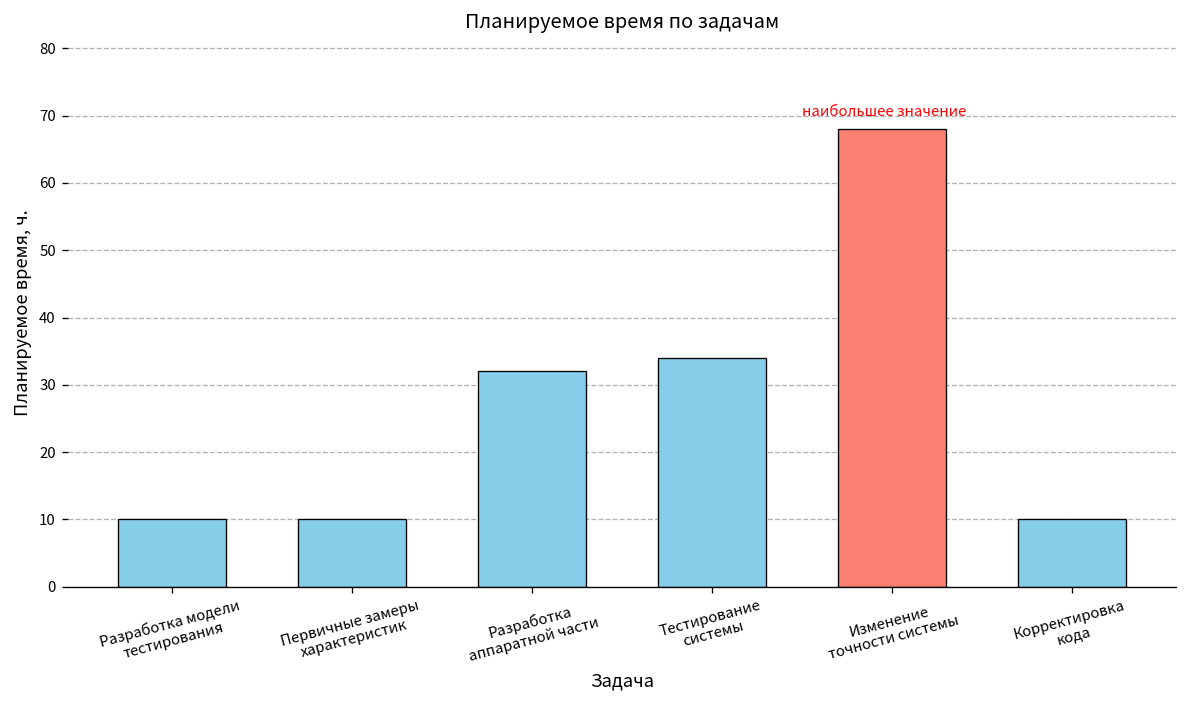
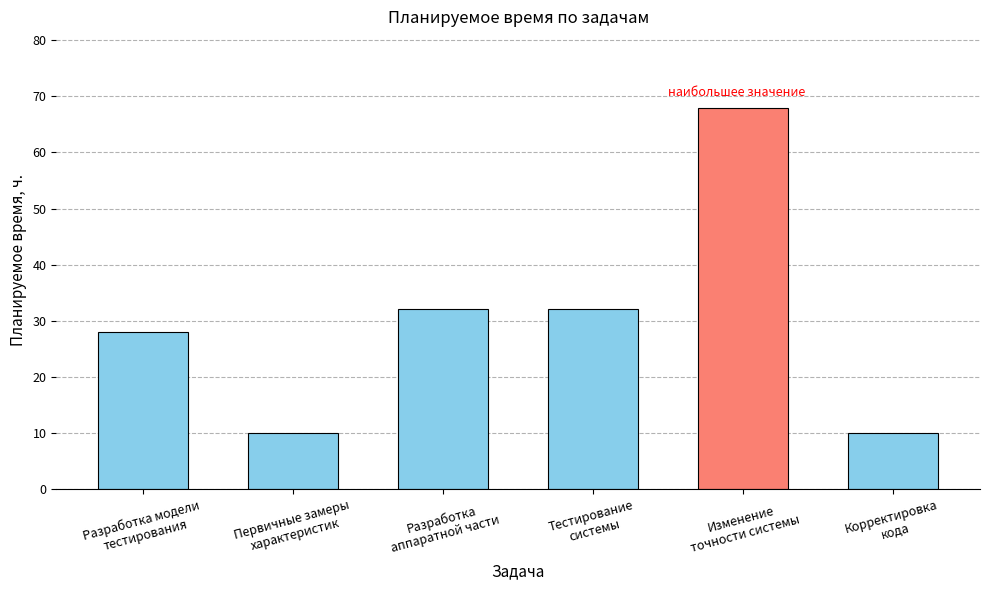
  {
-   "Разработка модели тестирования": 10,
+   "Разработка модели тестирования": 28,
    "Первичные замеры характеристик": 10,
    "Разработка аппаратной части": 32,
-   "Тестирование системы": 34,
+   "Тестирование системы": 32,
    "Изменение точности системы": 68,
    "Корректировка кода": 10
  }
